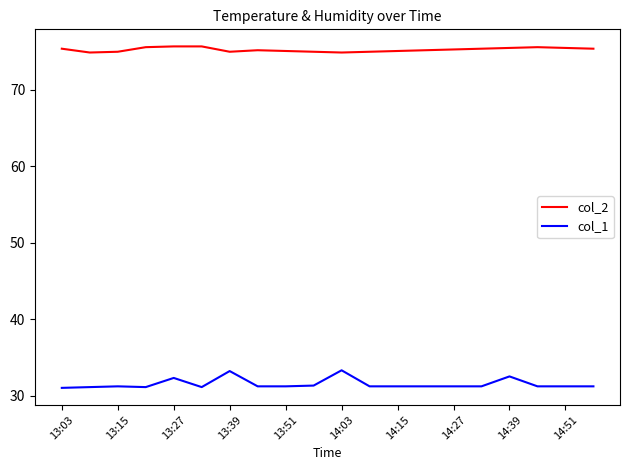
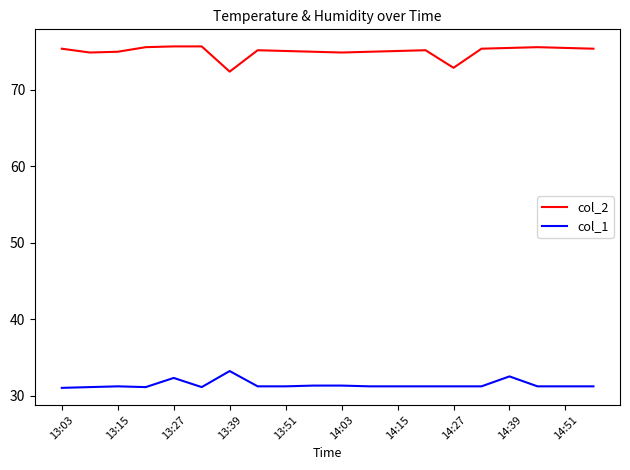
  {
    "col_2": {
      "13:03": 75,
      "13:15": 75,
      "13:27": 76,
-     "13:39": 75,
+     "13:39": 72,
      "13:51": 75,
      "14:03": 75,
      "14:15": 75,
-     "14:27": 75,
+     "14:27": 73,
      "14:39": 76,
      "14:51": 76
    },
    "col_1": {
      "13:03": 31,
      "13:15": 31,
      "13:27": 32,
      "13:39": 33,
      "13:51": 31,
-     "14:03": 33,
+     "14:03": 31,
      "14:15": 31,
      "14:27": 31,
      "14:39": 33,
      "14:51": 31
    }
  }
